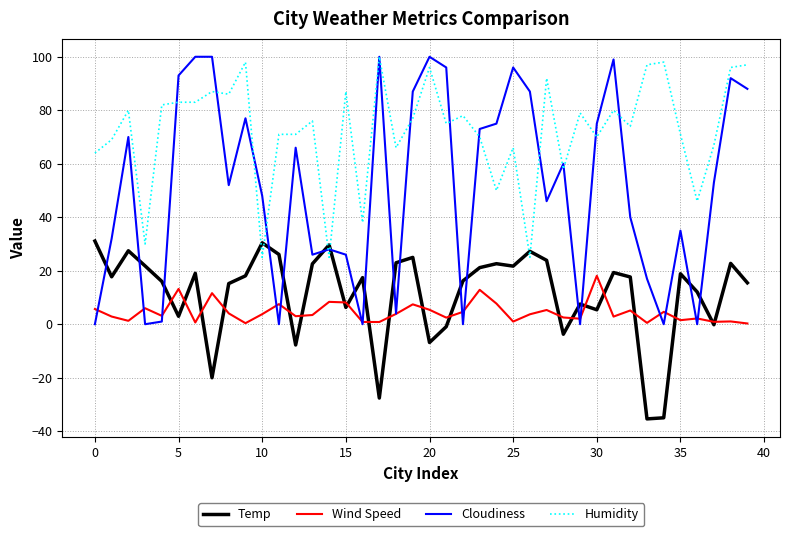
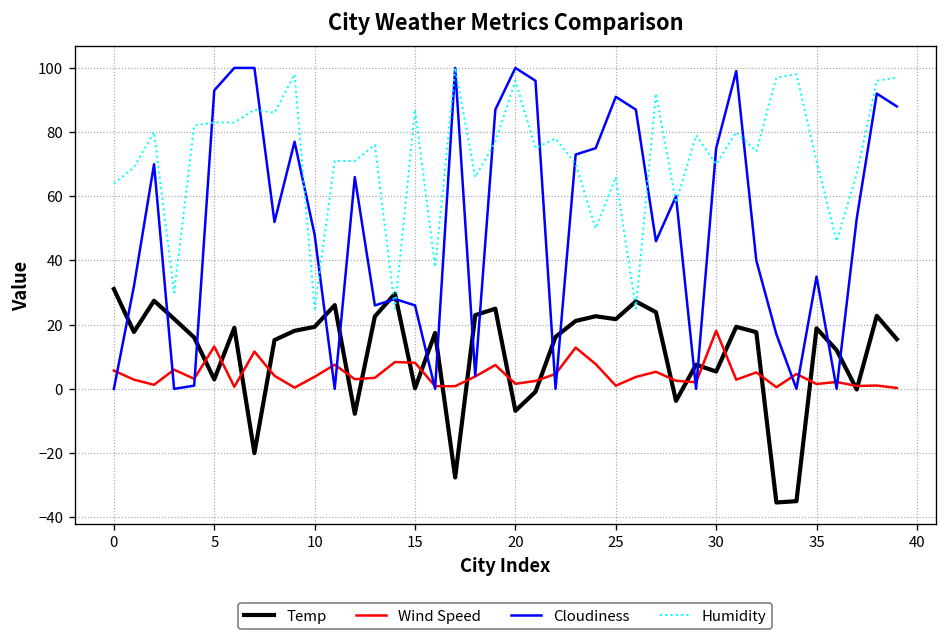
  {
    "Temp": {
      "0": 31,
      "5": 3,
-     "10": 30,
-     "15": 6,
+     "10": 19,
+     "15": 0,
      "20": -7,
      "25": 22,
      "30": 5,
      "35": 19
    },
    "Wind Speed": {
      "0": 6,
      "5": 13,
      "10": 4,
      "15": 8,
-     "20": 5,
+     "20": 2,
      "25": 1,
      "30": 18,
      "35": 2
    },
    "Cloudiness": {
      "0": 0,
      "5": 93,
      "10": 48,
      "15": 26,
      "20": 100,
-     "25": 96,
+     "25": 91,
      "30": 75,
      "35": 35
    },
    "Humidity": {
      "0": 64,
      "5": 83,
      "10": 25,
      "15": 87,
      "20": 96,
      "25": 66,
      "30": 70,
      "35": 71
    }
  }
